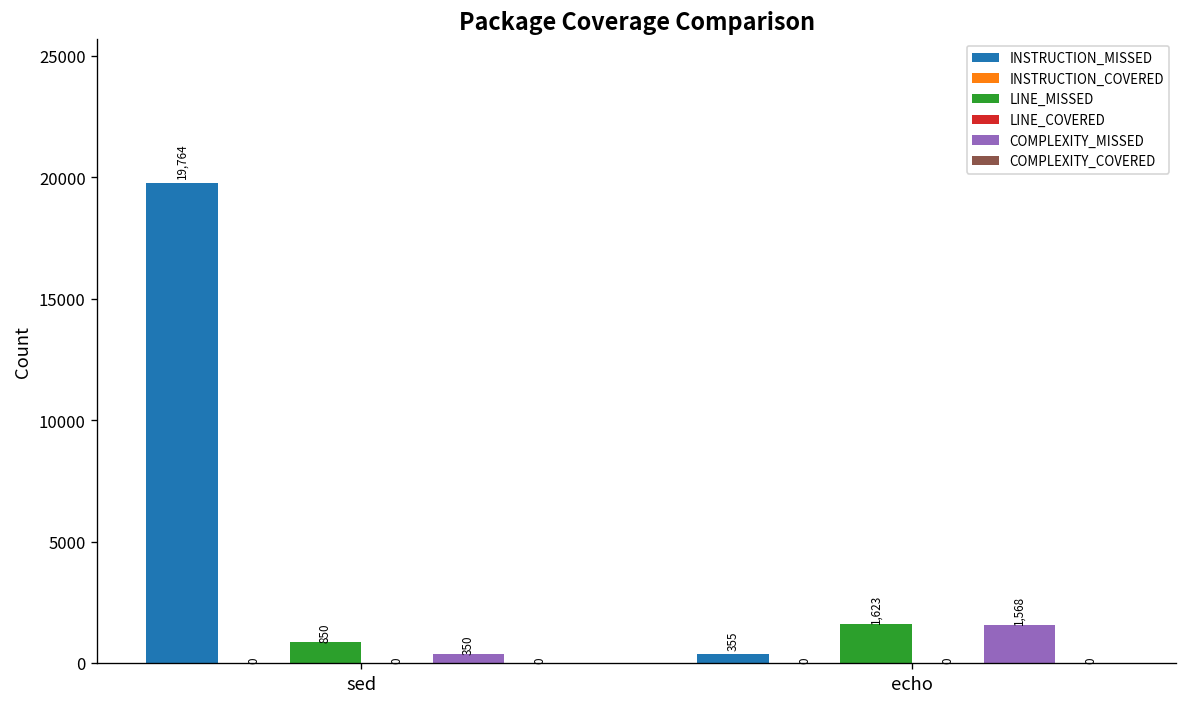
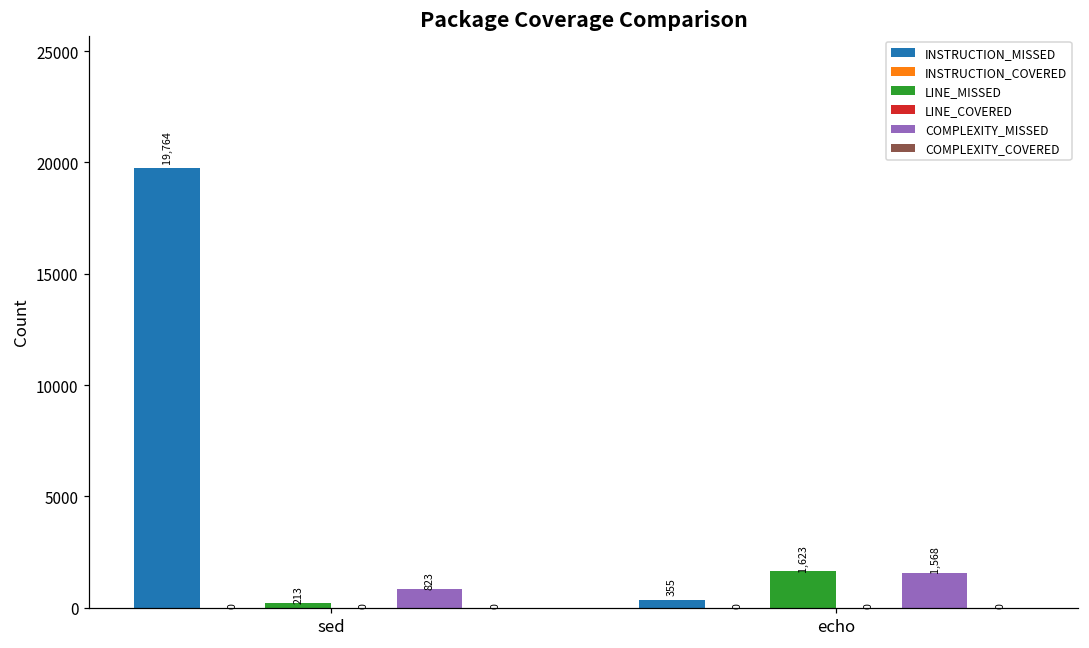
  {
    "INSTRUCTION_MISSED": {
      "sed": "19,764",
      "echo": "355"
    },
    "INSTRUCTION_COVERED": {
      "sed": "0",
      "echo": "0"
    },
    "LINE_MISSED": {
-     "sed": "850",
+     "sed": "213",
      "echo": "1,623"
    },
    "LINE_COVERED": {
      "sed": "0",
      "echo": "0"
    },
    "COMPLEXITY_MISSED": {
-     "sed": "350",
+     "sed": "823",
      "echo": "1,568"
    },
    "COMPLEXITY_COVERED": {
      "sed": "0",
      "echo": "0"
    }
  }
